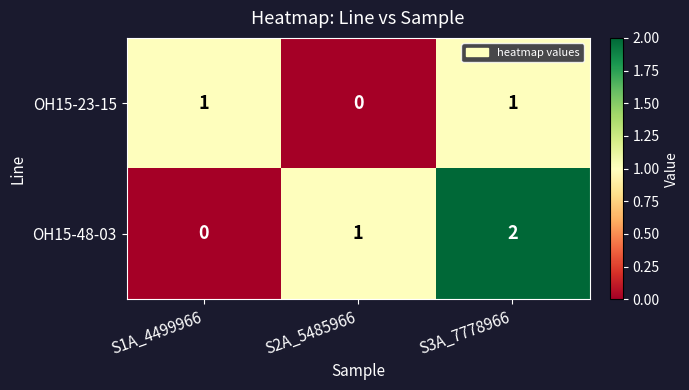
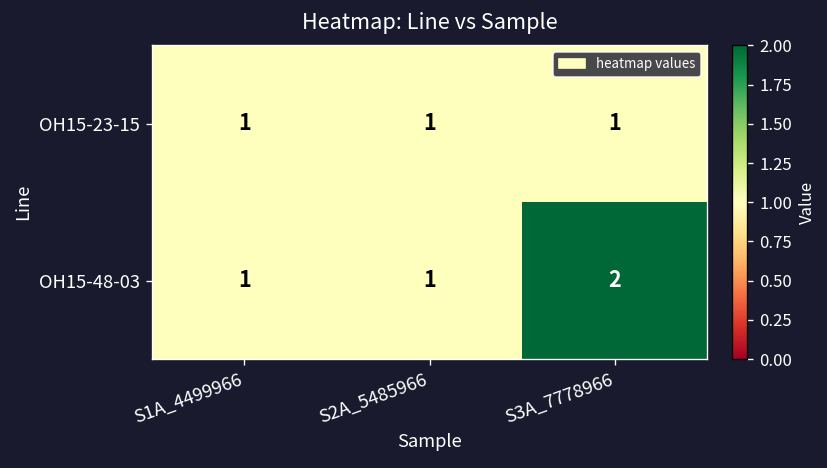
  {
    "OH15-23-15": {
      "S1A_4499966": 1,
-     "S2A_5485966": 0,
+     "S2A_5485966": 1,
      "S3A_7778966": 1
    },
    "OH15-48-03": {
-     "S1A_4499966": 0,
+     "S1A_4499966": 1,
      "S2A_5485966": 1,
      "S3A_7778966": 2
    }
  }
